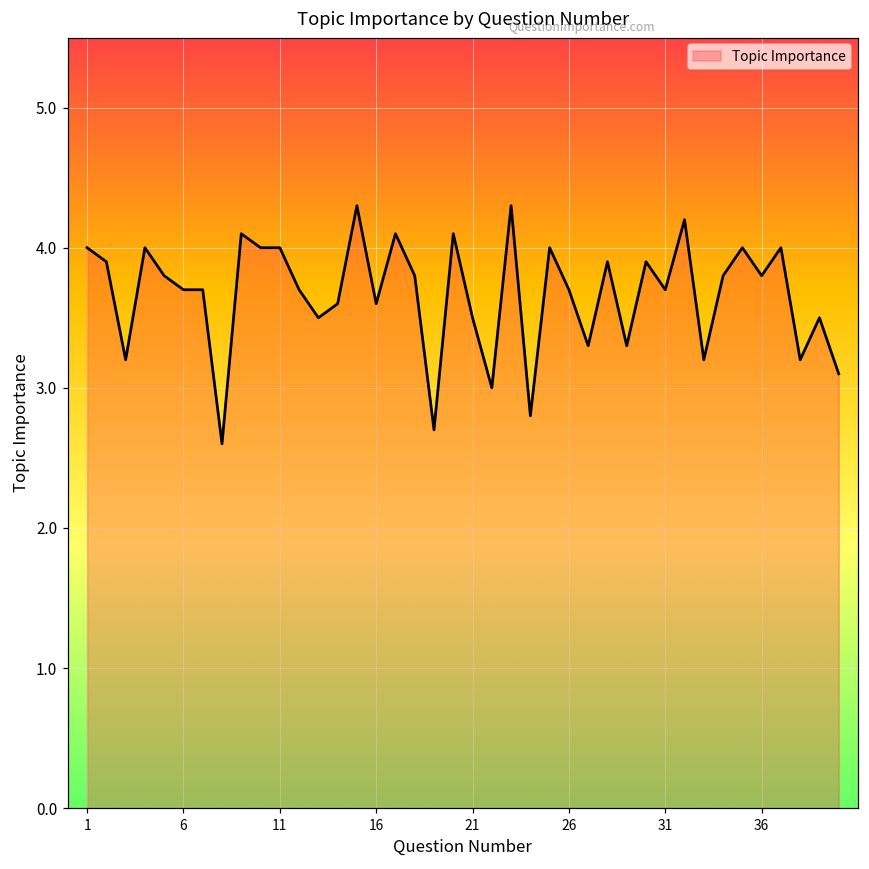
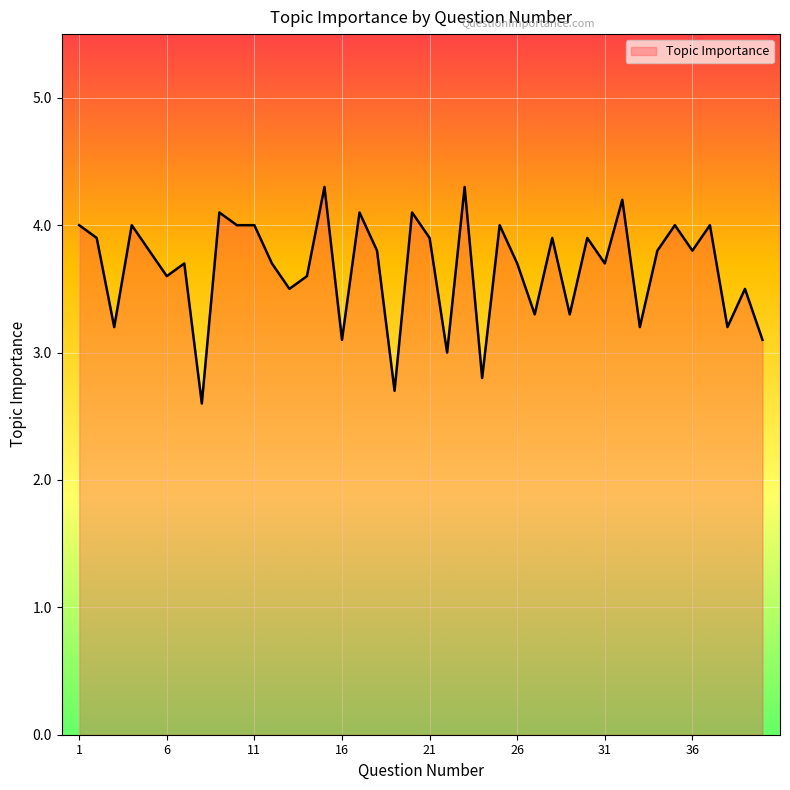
  {
    "1": 4.0,
-   "6": 3.7,
+   "6": 3.6,
    "11": 4.0,
-   "16": 3.6,
-   "21": 3.5,
+   "16": 3.1,
+   "21": 3.9,
    "26": 3.7,
    "31": 3.7,
    "36": 3.8
  }
